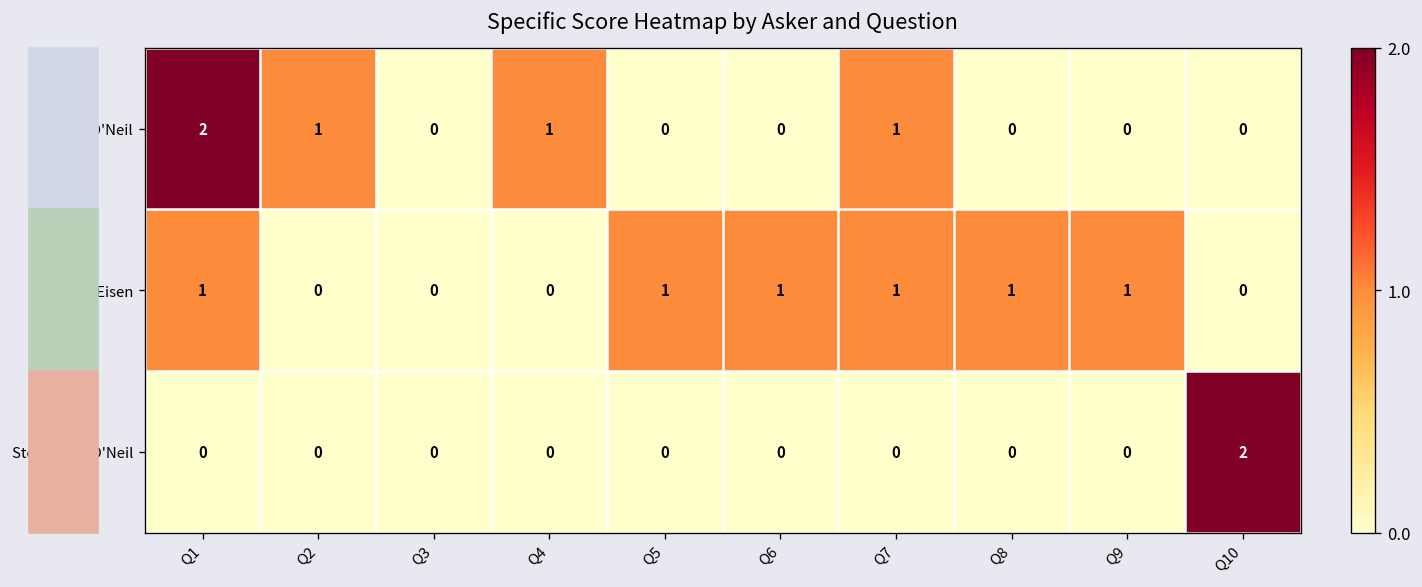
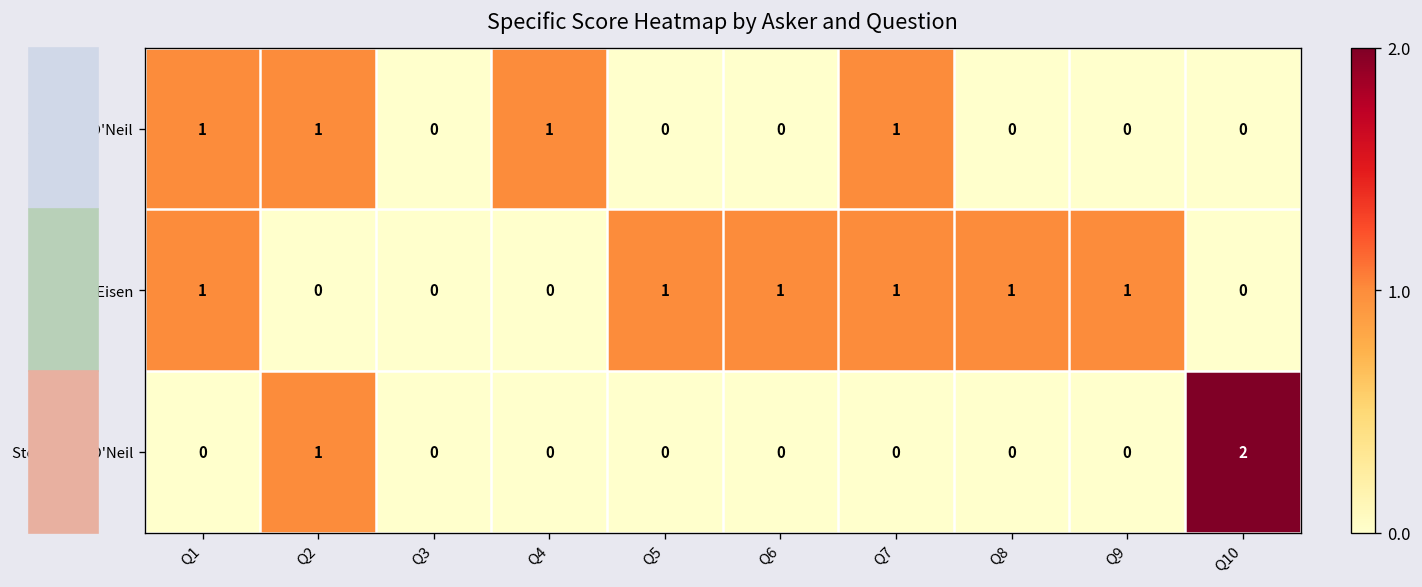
  {
    "Stephen O'Neil": {
-     "Q1": 2,
+     "Q1": 1,
      "Q2": 1,
      "Q3": 0,
      "Q4": 1,
      "Q5": 0,
      "Q6": 0,
      "Q7": 1,
      "Q8": 0,
      "Q9": 0,
      "Q10": 0
    },
    "Greg A. Eisen": {
      "Q1": 1,
      "Q2": 0,
      "Q3": 0,
      "Q4": 0,
      "Q5": 1,
      "Q6": 1,
      "Q7": 1,
      "Q8": 1,
      "Q9": 1,
      "Q10": 0
    },
    "Stephen A. O'Neil": {
      "Q1": 0,
-     "Q2": 0,
+     "Q2": 1,
      "Q3": 0,
      "Q4": 0,
      "Q5": 0,
      "Q6": 0,
      "Q7": 0,
      "Q8": 0,
      "Q9": 0,
      "Q10": 2
    }
  }
